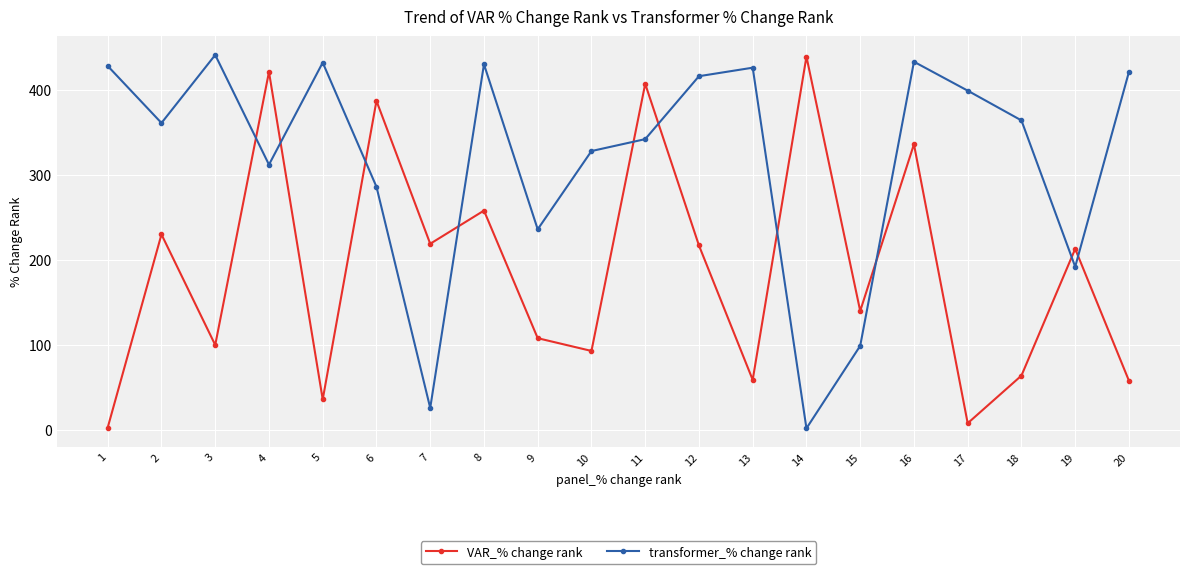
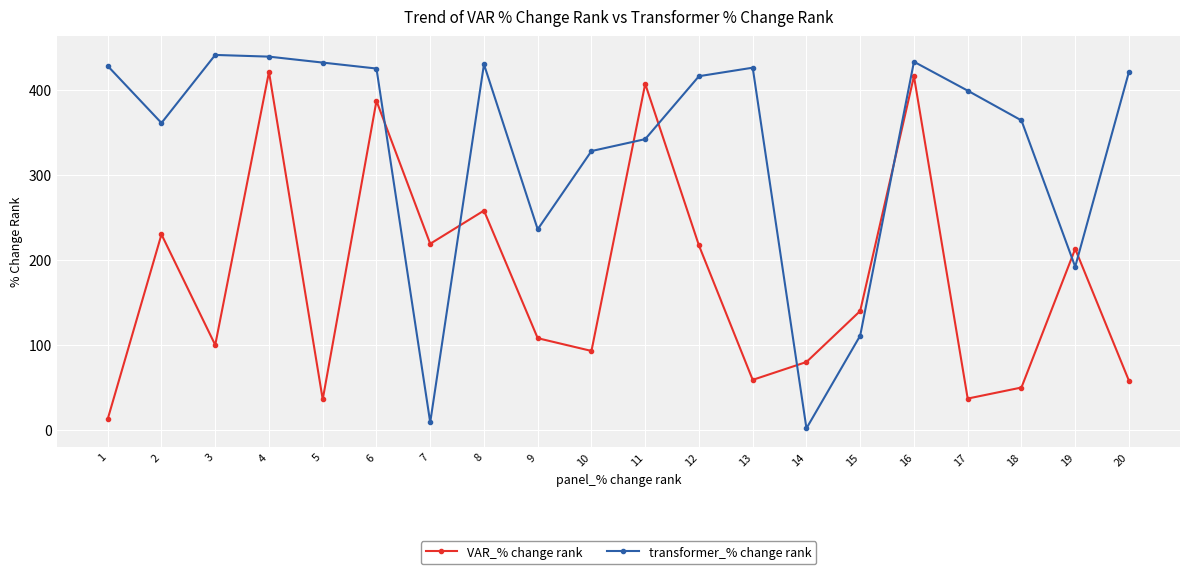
  {
    "VAR_% change rank": {
-     "1": 0,
+     "1": 10,
      "2": 230,
      "3": 100,
      "4": 420,
      "5": 40,
      "6": 390,
      "7": 220,
      "8": 260,
      "9": 110,
      "10": 90,
      "11": 410,
      "12": 220,
      "13": 60,
-     "14": 440,
+     "14": 80,
      "15": 140,
-     "16": 340,
-     "17": 10,
-     "18": 60,
+     "16": 420,
+     "17": 40,
+     "18": 50,
      "19": 210,
      "20": 60
    },
    "transformer_% change rank": {
      "1": 430,
      "2": 360,
      "3": 440,
-     "4": 310,
+     "4": 440,
      "5": 430,
-     "6": 290,
-     "7": 30,
+     "6": 430,
+     "7": 10,
      "8": 430,
      "9": 240,
      "10": 330,
      "11": 340,
      "12": 420,
      "13": 430,
      "14": 0,
-     "15": 100,
+     "15": 110,
      "16": 430,
      "17": 400,
      "18": 360,
      "19": 190,
      "20": 420
    }
  }
